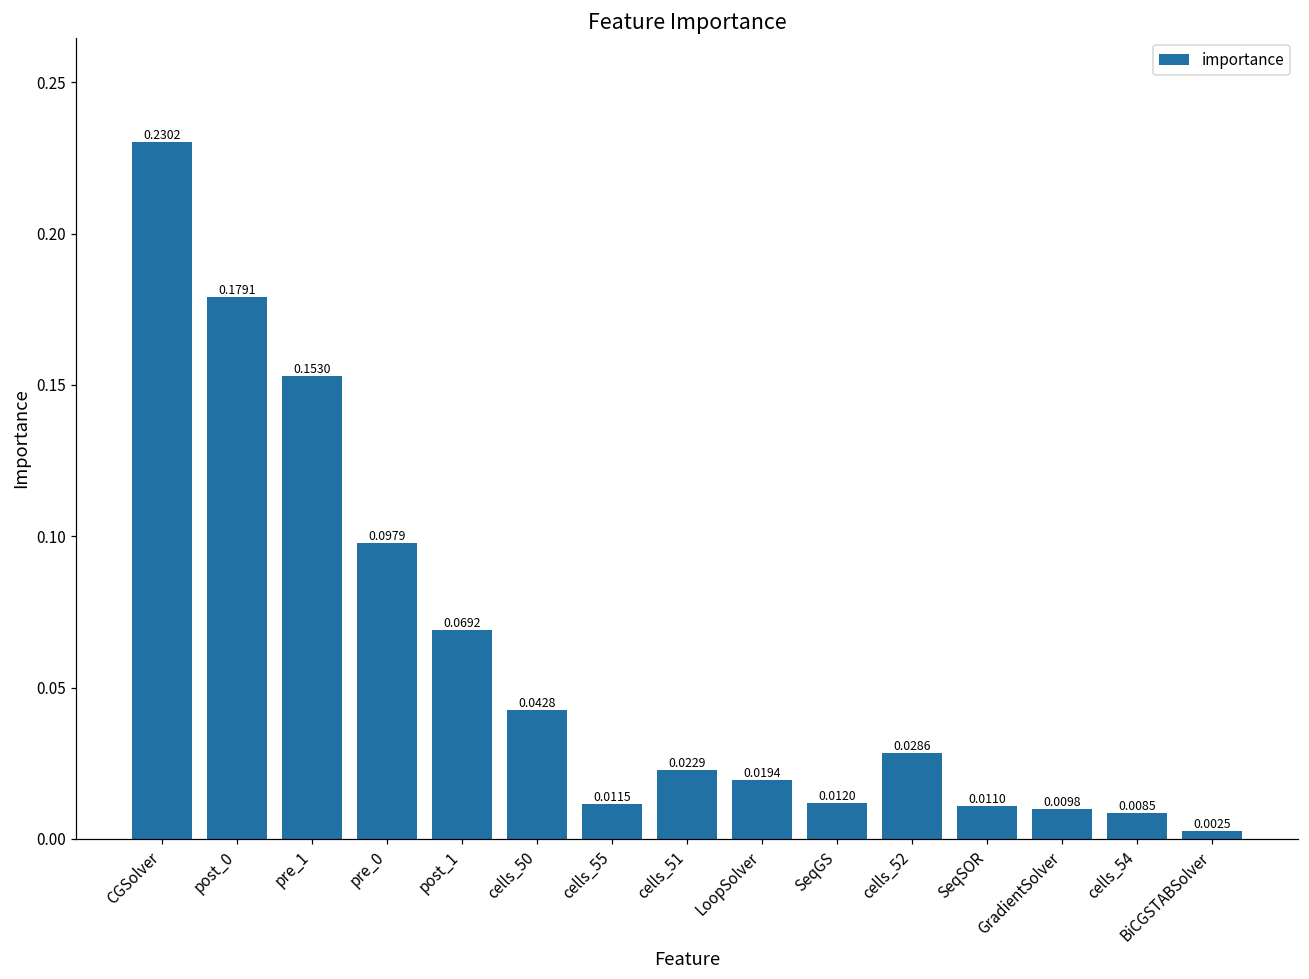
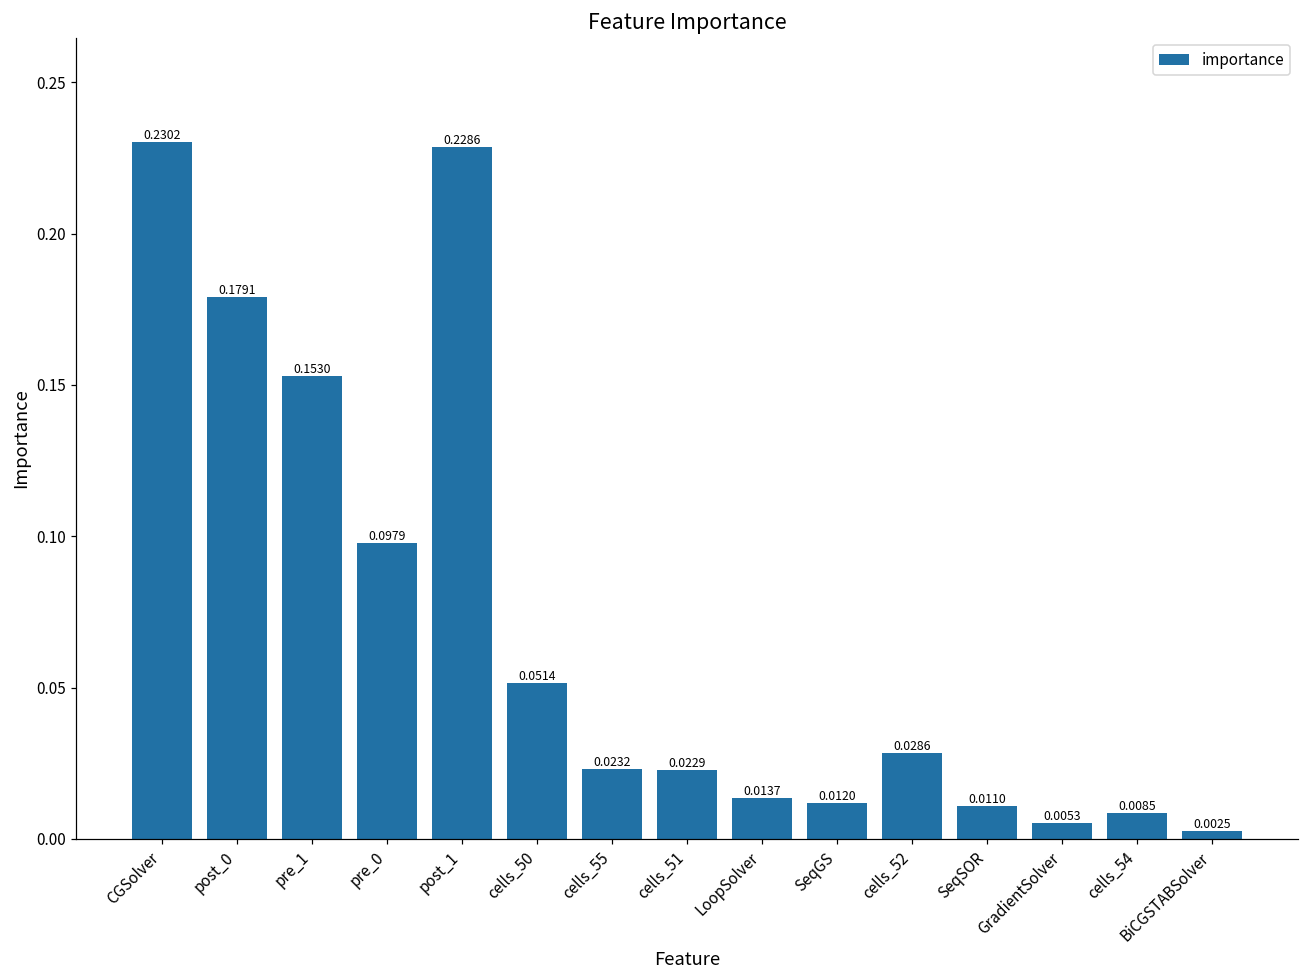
  {
    "CGSolver": 0.2302,
    "post_0": 0.1791,
    "pre_1": 0.1530,
    "pre_0": 0.0979,
-   "post_1": 0.0692,
-   "cells_50": 0.0428,
-   "cells_55": 0.0115,
+   "post_1": 0.2286,
+   "cells_50": 0.0514,
+   "cells_55": 0.0232,
    "cells_51": 0.0229,
-   "LoopSolver": 0.0194,
+   "LoopSolver": 0.0137,
    "SeqGS": 0.0120,
    "cells_52": 0.0286,
    "SeqSOR": 0.0110,
-   "GradientSolver": 0.0098,
+   "GradientSolver": 0.0053,
    "cells_54": 0.0085,
    "BiCGSTABSolver": 0.0025
  }
